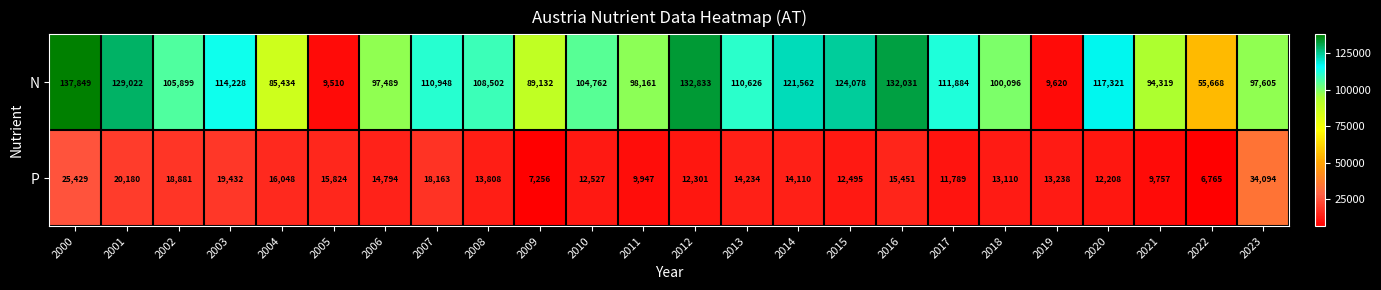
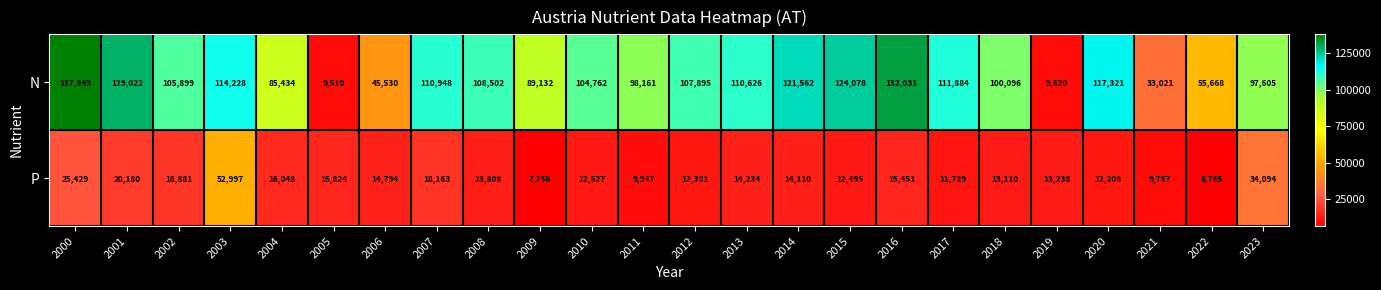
  {
    "N": {
      "2000": "137,849",
      "2001": "129,022",
      "2002": "105,899",
      "2003": "114,228",
      "2004": "85,434",
      "2005": "9,510",
-     "2006": "97,489",
+     "2006": "45,530",
      "2007": "110,948",
      "2008": "108,502",
      "2009": "89,132",
      "2010": "104,762",
      "2011": "98,161",
-     "2012": "132,833",
+     "2012": "107,895",
      "2013": "110,626",
      "2014": "121,562",
      "2015": "124,078",
      "2016": "132,031",
      "2017": "111,884",
      "2018": "100,096",
      "2019": "9,620",
      "2020": "117,321",
-     "2021": "94,319",
+     "2021": "33,021",
      "2022": "55,668",
      "2023": "97,605"
    },
    "P": {
      "2000": "25,429",
      "2001": "20,180",
      "2002": "18,881",
-     "2003": "19,432",
+     "2003": "52,997",
      "2004": "16,048",
      "2005": "15,824",
      "2006": "14,794",
      "2007": "18,163",
      "2008": "13,808",
      "2009": "7,256",
      "2010": "12,527",
      "2011": "9,947",
      "2012": "12,301",
      "2013": "14,234",
      "2014": "14,110",
      "2015": "12,495",
      "2016": "15,451",
      "2017": "11,789",
      "2018": "13,110",
      "2019": "13,238",
      "2020": "12,208",
      "2021": "9,757",
      "2022": "6,765",
      "2023": "34,094"
    }
  }
